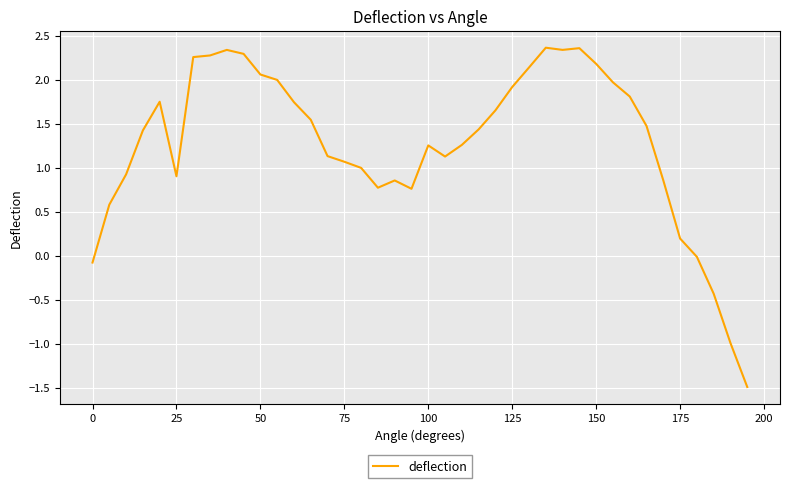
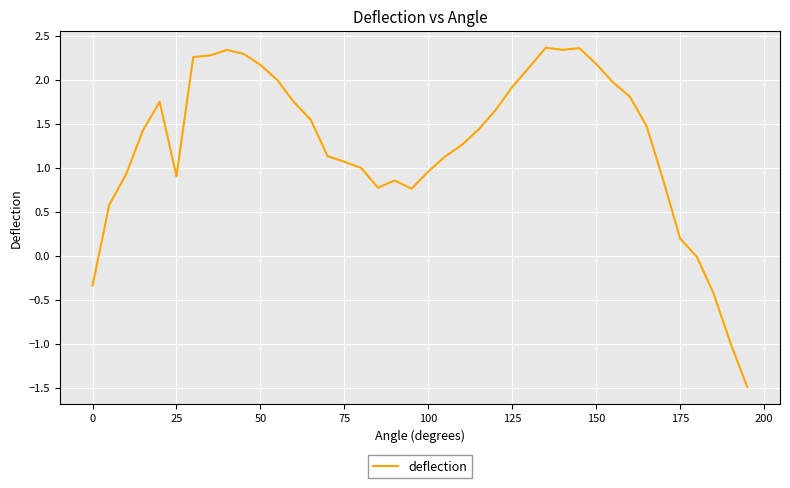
  {
-   "0": -0.1,
+   "0": -0.3,
    "25": 0.9,
-   "50": 2.1,
+   "50": 2.2,
    "75": 1.1,
-   "100": 1.3,
+   "100": 1.0,
    "125": 1.9,
    "150": 2.2,
    "175": 0.2
  }
